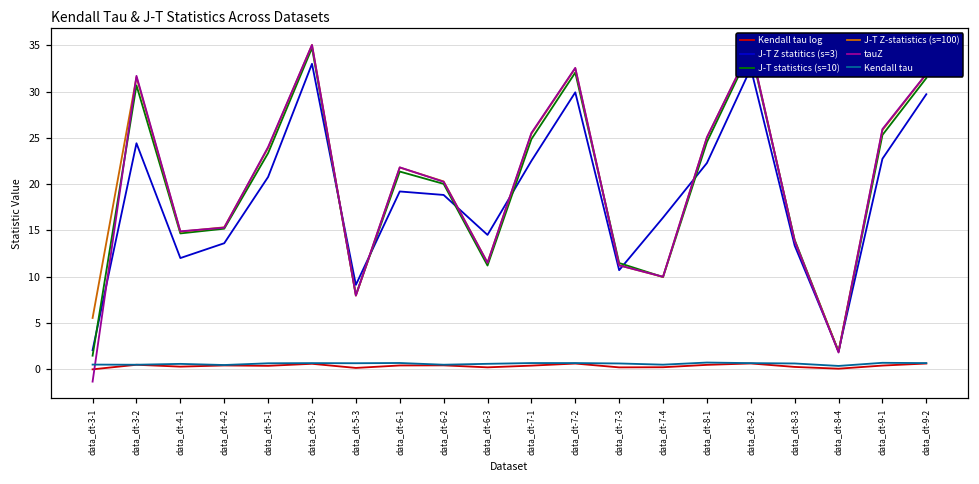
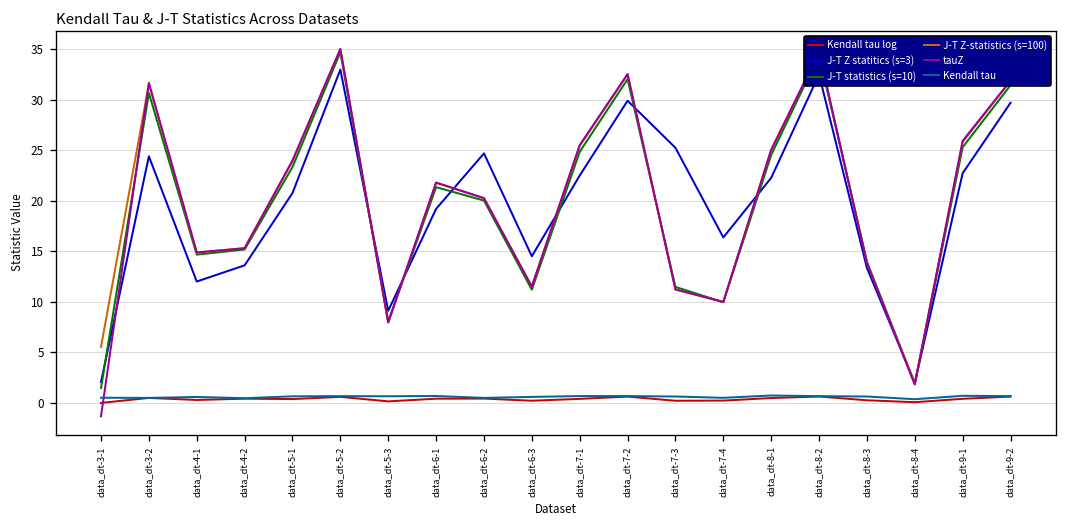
  {
    "Kendall tau log": {
      "data_dt-3-1": 0,
      "data_dt-5-3": 0,
      "data_dt-6-3": 0,
      "data_dt-7-3": 0,
      "data_dt-8-3": 0
    },
    "J-T Z statitics (s=3)": {
      "data_dt-3-1": 2,
      "data_dt-3-2": 24,
      "data_dt-4-1": 12,
      "data_dt-4-2": 14,
      "data_dt-5-1": 21,
      "data_dt-5-2": 33,
      "data_dt-5-3": 9,
      "data_dt-6-1": 19,
-     "data_dt-6-2": 19,
+     "data_dt-6-2": 25,
      "data_dt-6-3": 15,
      "data_dt-7-1": 23,
      "data_dt-7-2": 30,
-     "data_dt-7-3": 11,
+     "data_dt-7-3": 25,
      "data_dt-7-4": 16,
      "data_dt-8-1": 22,
      "data_dt-8-3": 13,
      "data_dt-9-1": 23,
      "data_dt-9-2": 30
    },
    "J-T statistics (s=10)": {
      "data_dt-3-1": 1,
      "data_dt-3-2": 31,
      "data_dt-5-1": 23,
      "data_dt-5-2": 35,
      "data_dt-6-1": 21,
      "data_dt-7-1": 25,
      "data_dt-7-2": 32,
      "data_dt-8-1": 25,
      "data_dt-9-1": 25
    },
    "J-T Z-statistics (s=100)": {
      "data_dt-3-1": 6
    },
    "tauZ": {
      "data_dt-3-1": -1
    },
    "Kendall tau": {
      "data_dt-3-1": 0,
      "data_dt-5-3": 1,
      "data_dt-6-3": 1,
      "data_dt-7-3": 1,
      "data_dt-8-3": 1
    }
  }
